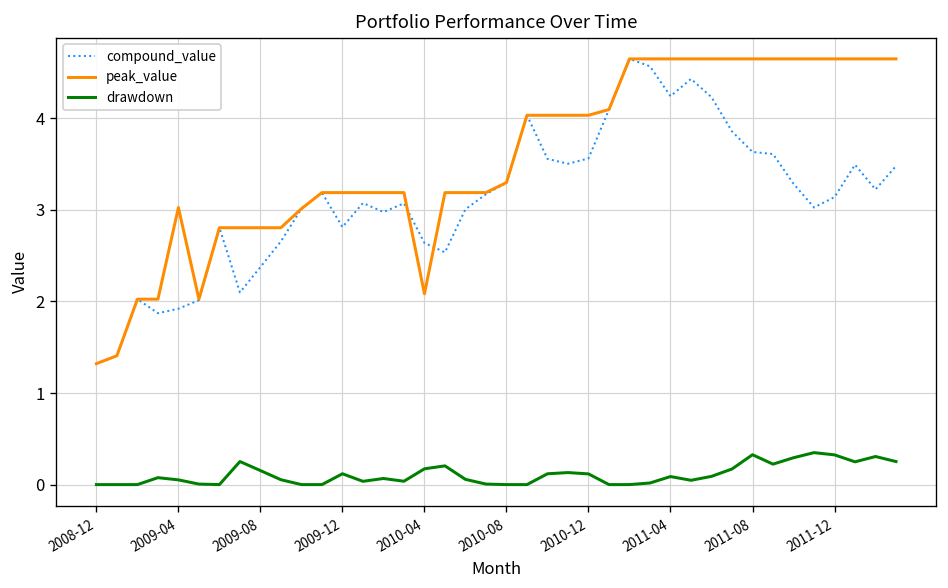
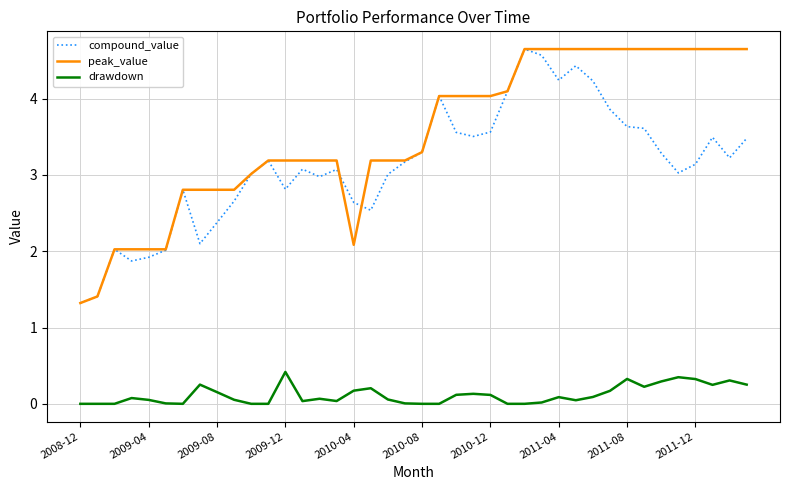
  {
    "compound_value": {
      "2009-04": 1.9,
      "2009-08": 2.4,
      "2009-12": 2.8,
      "2010-04": 2.6,
      "2010-12": 3.6,
      "2011-04": 4.2,
      "2011-08": 3.6,
      "2011-12": 3.1
    },
    "peak_value": {
-     "2009-04": 3.0,
+     "2009-04": 2.0,
      "2009-08": 2.8,
      "2009-12": 3.2,
      "2010-04": 2.1,
      "2010-12": 4.0,
      "2011-04": 4.6,
      "2011-08": 4.6,
      "2011-12": 4.6
    },
    "drawdown": {
      "2008-12": 0.0,
      "2009-04": 0.1,
      "2009-08": 0.2,
-     "2009-12": 0.1,
+     "2009-12": 0.4,
      "2010-04": 0.2,
      "2010-08": 0.0,
      "2010-12": 0.1,
      "2011-04": 0.1,
      "2011-08": 0.3,
      "2011-12": 0.3
    }
  }
